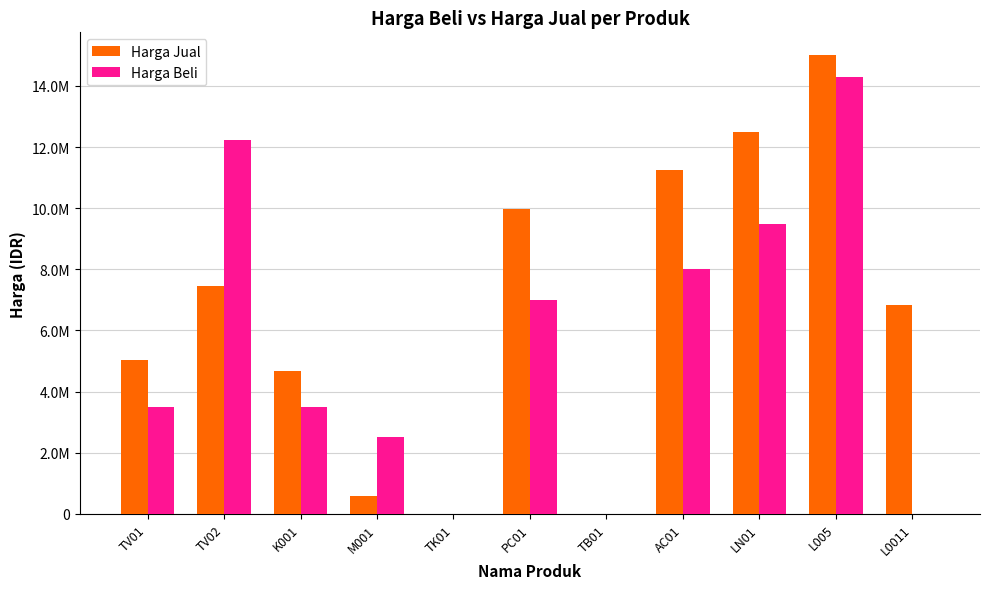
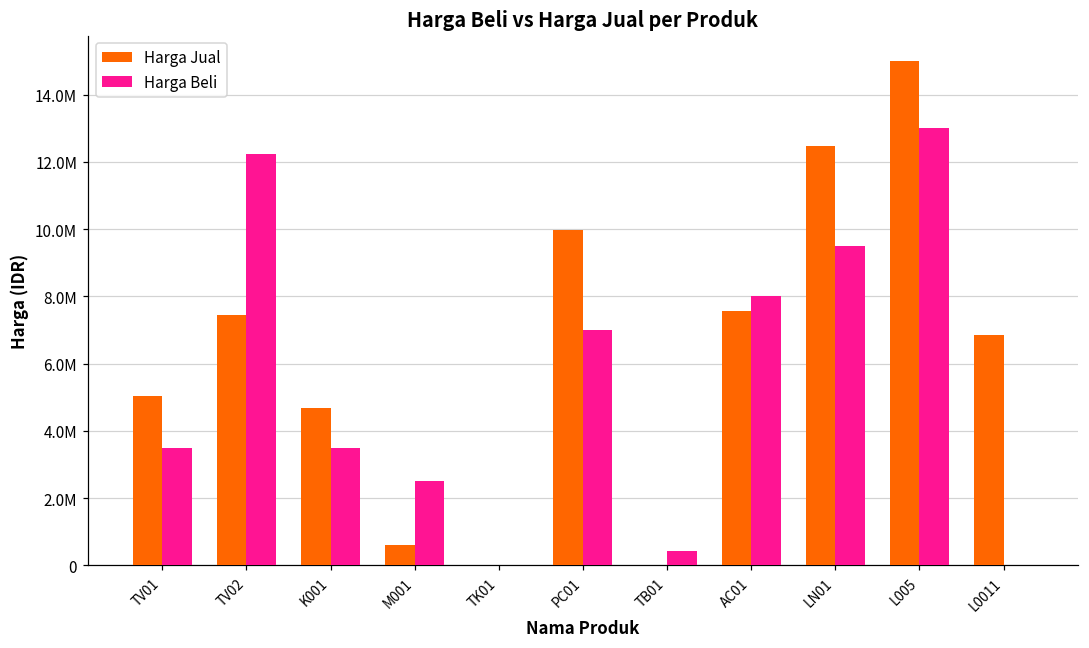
  {
    "Harga Jual": {
      "TV01": 5000000,
      "TV02": 7400000,
      "K001": 4700000,
      "M001": 600000,
      "PC01": 10000000,
-     "AC01": 11200000,
+     "AC01": 7600000,
      "LN01": 12500000,
      "L005": 15000000,
      "L0011": 6800000
    },
    "Harga Beli": {
      "TV01": 3500000,
      "TV02": 12200000,
      "K001": 3500000,
      "M001": 2500000,
      "PC01": 7000000,
-     "TB01": 0,
+     "TB01": 400000,
      "AC01": 8000000,
      "LN01": 9500000,
-     "L005": 14300000
+     "L005": 13000000
    }
  }
